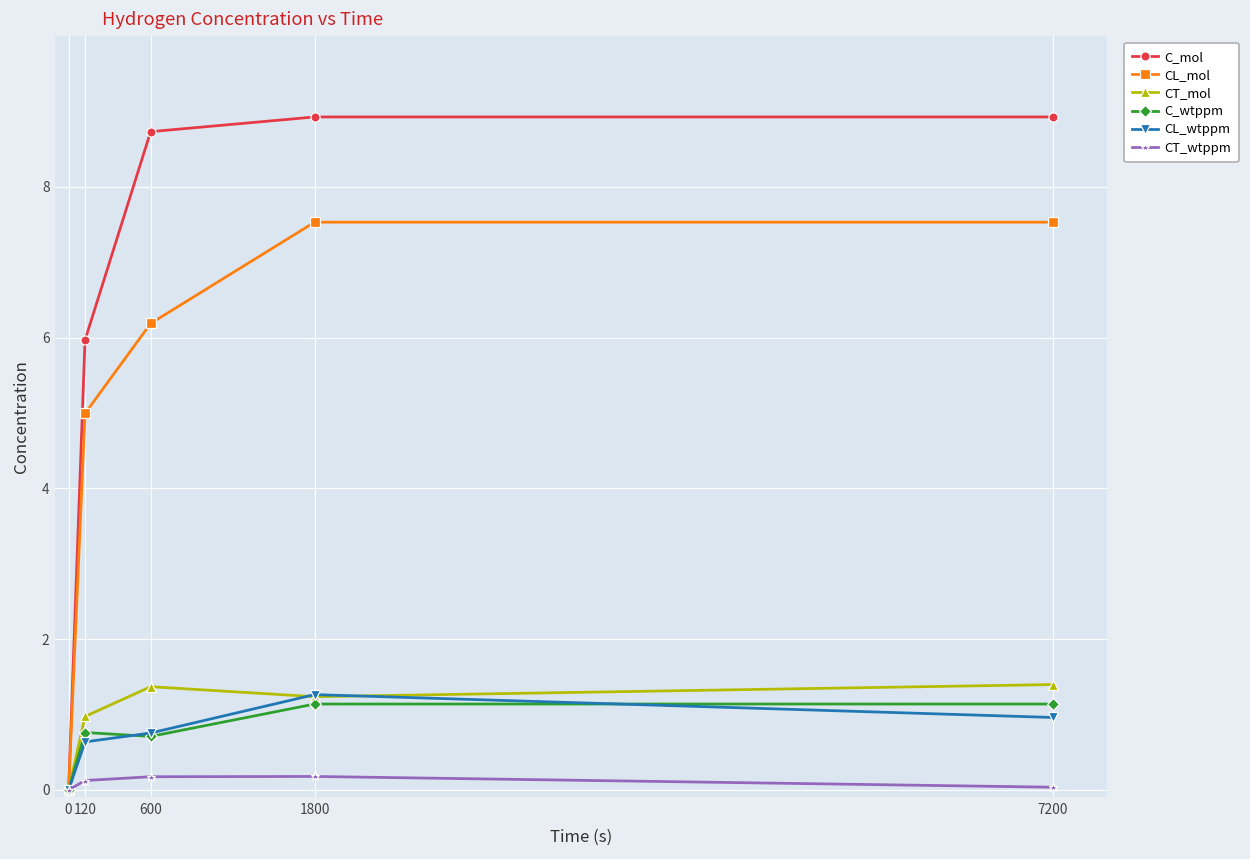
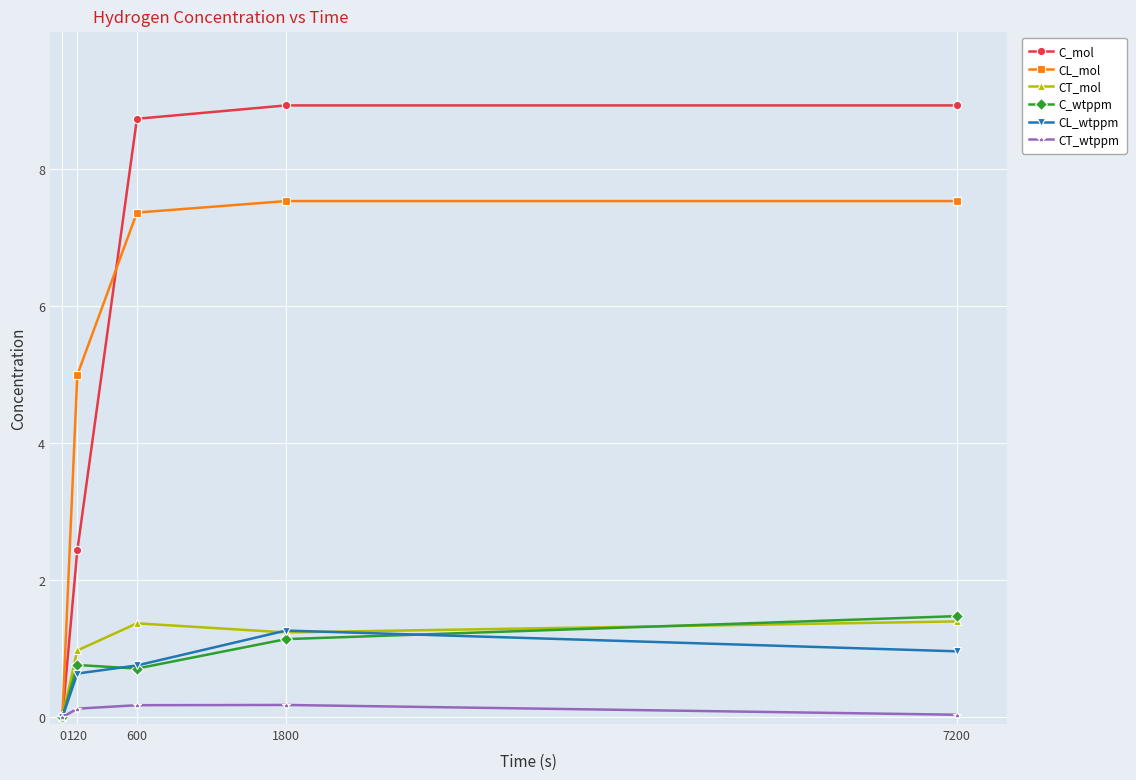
  {
    "C_mol": {
-     "120": 6.0,
+     "120": 2.4,
      "600": 8.7,
      "1800": 8.9,
      "7200": 8.9
    },
    "CL_mol": {
      "120": 5.0,
-     "600": 6.2,
+     "600": 7.4,
      "1800": 7.5,
      "7200": 7.5
    },
    "CT_mol": {
      "120": 1.0,
      "600": 1.4,
      "7200": 1.4
    },
    "C_wtppm": {
      "120": 0.8,
      "600": 0.7,
      "1800": 1.1,
-     "7200": 1.1
+     "7200": 1.5
    },
    "CL_wtppm": {
      "120": 0.6,
      "600": 0.8,
      "7200": 1.0
    },
    "CT_wtppm": {
      "120": 0.1,
      "600": 0.2,
      "1800": 0.2,
      "7200": 0.0
    }
  }
